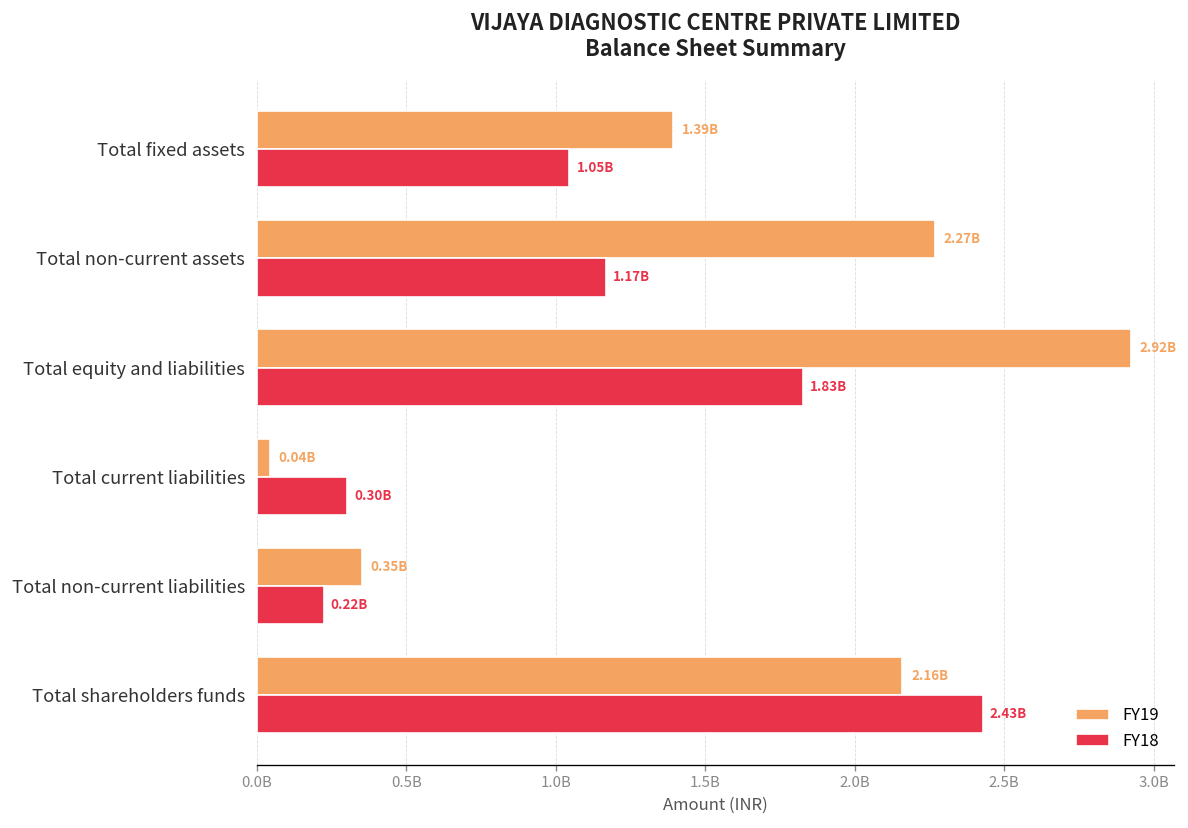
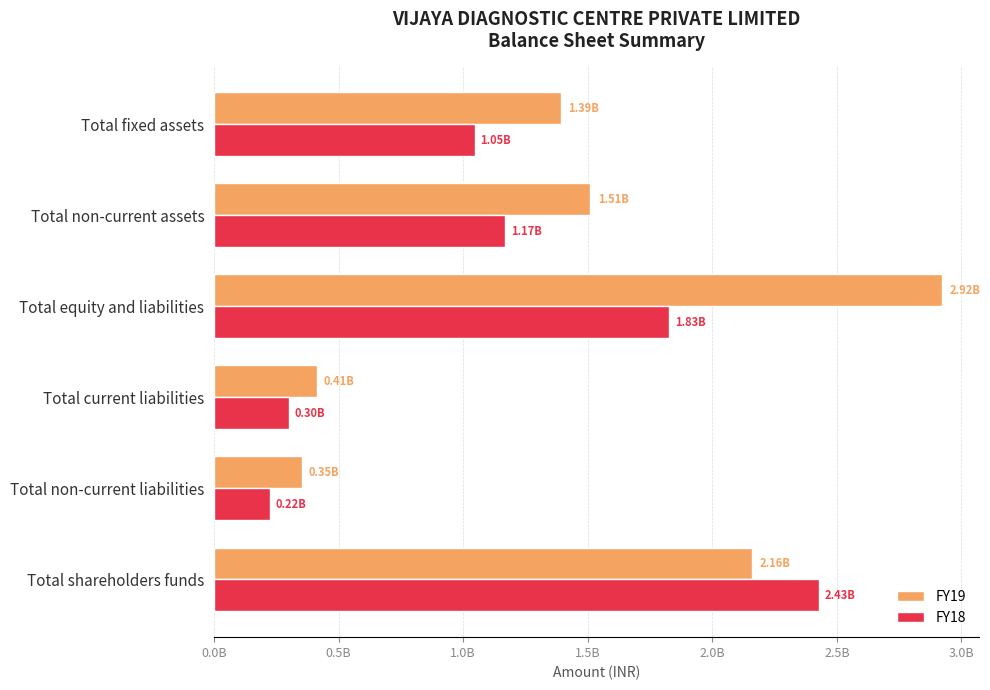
  {
    "FY19": {
      "Total fixed assets": "1.39B",
-     "Total non-current assets": "2.27B",
+     "Total non-current assets": "1.51B",
      "Total equity and liabilities": "2.92B",
-     "Total current liabilities": "0.04B",
+     "Total current liabilities": "0.41B",
      "Total non-current liabilities": "0.35B",
      "Total shareholders funds": "2.16B"
    },
    "FY18": {
      "Total fixed assets": "1.05B",
      "Total non-current assets": "1.17B",
      "Total equity and liabilities": "1.83B",
      "Total current liabilities": "0.30B",
      "Total non-current liabilities": "0.22B",
      "Total shareholders funds": "2.43B"
    }
  }
